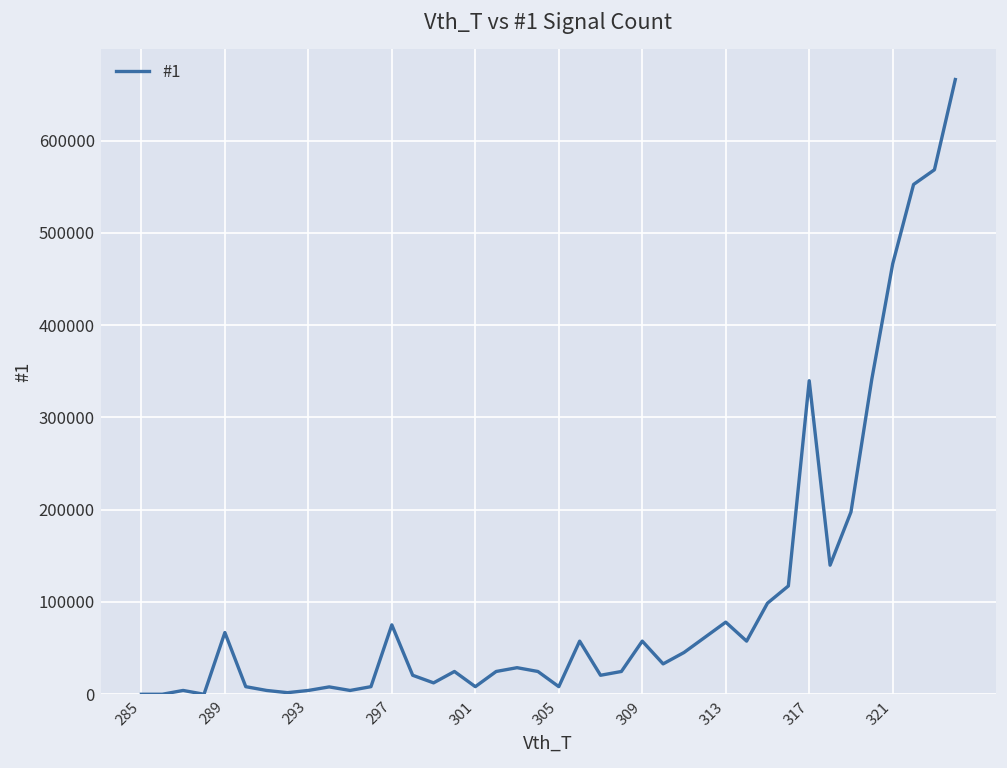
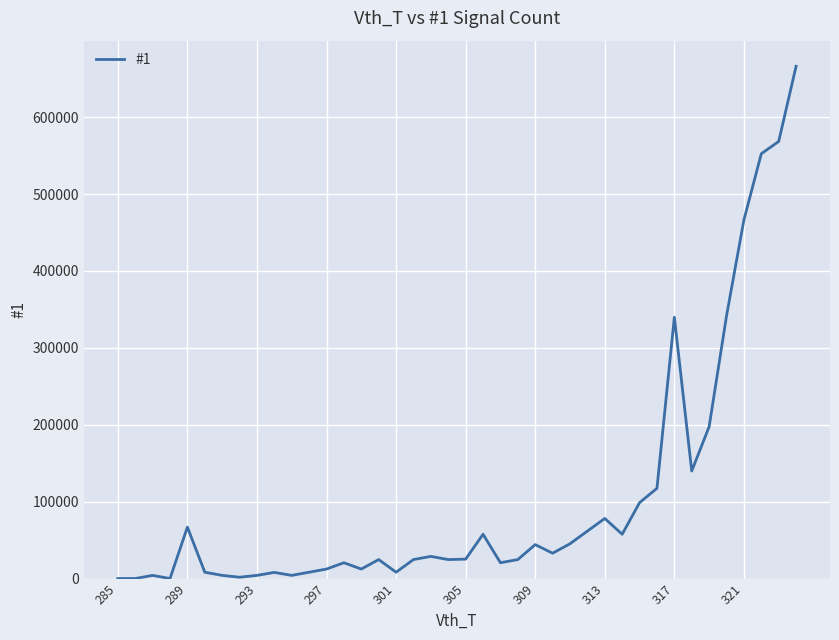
  {
    "285": 0,
    "289": 70000,
    "293": 0,
-   "297": 80000,
+   "297": 10000,
    "301": 10000,
-   "305": 10000,
-   "309": 60000,
+   "305": 30000,
+   "309": 40000,
    "313": 80000,
    "317": 340000,
    "321": 470000
  }
